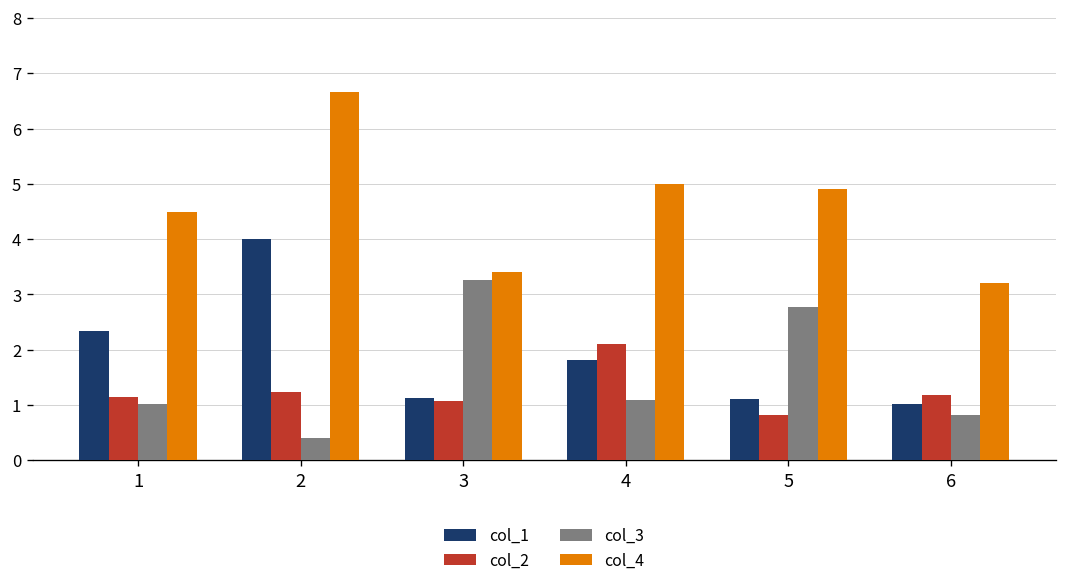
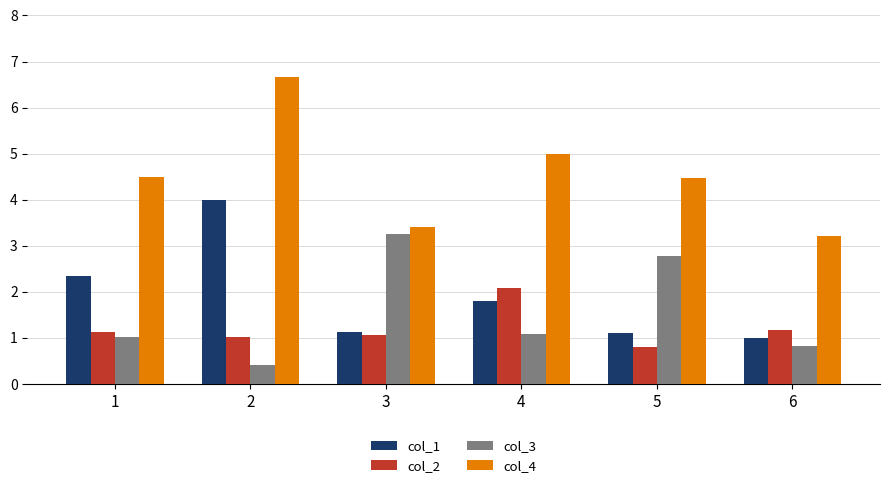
  {
    "col_1": {
      "1": 2.3,
      "2": 4.0,
      "3": 1.1,
      "4": 1.8,
      "5": 1.1,
      "6": 1.0
    },
    "col_2": {
      "1": 1.1,
-     "2": 1.2,
+     "2": 1.0,
      "3": 1.1,
      "4": 2.1,
      "5": 0.8,
      "6": 1.2
    },
    "col_3": {
      "1": 1.0,
      "2": 0.4,
      "3": 3.3,
      "4": 1.1,
      "5": 2.8,
      "6": 0.8
    },
    "col_4": {
      "1": 4.5,
      "2": 6.7,
      "3": 3.4,
      "4": 5.0,
-     "5": 4.9,
+     "5": 4.5,
      "6": 3.2
    }
  }
